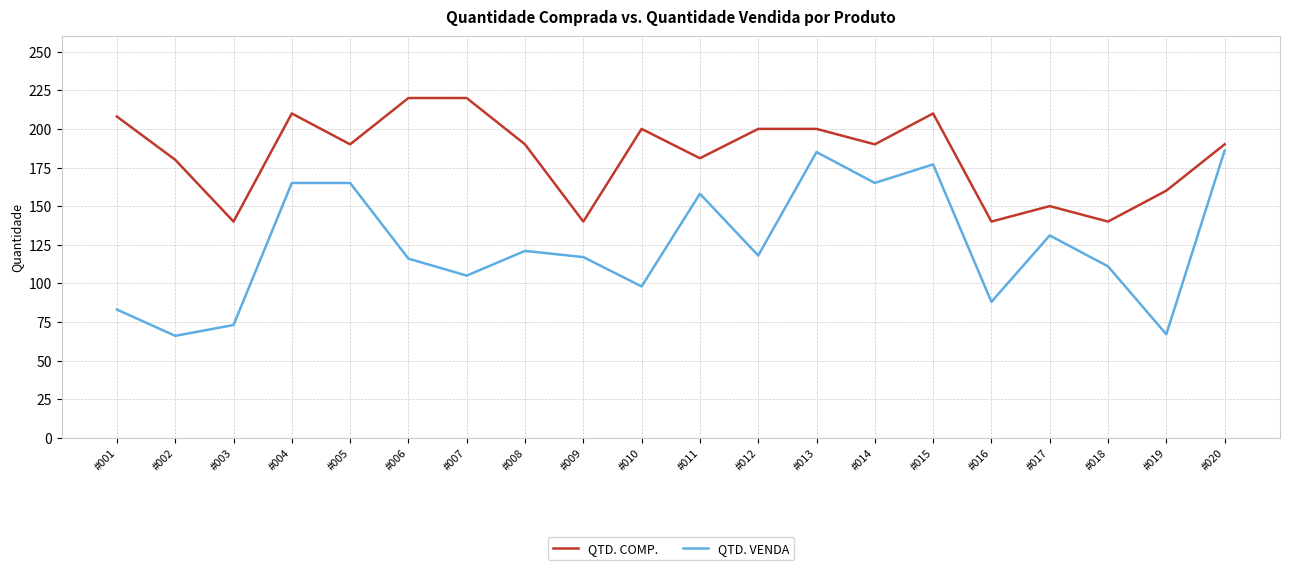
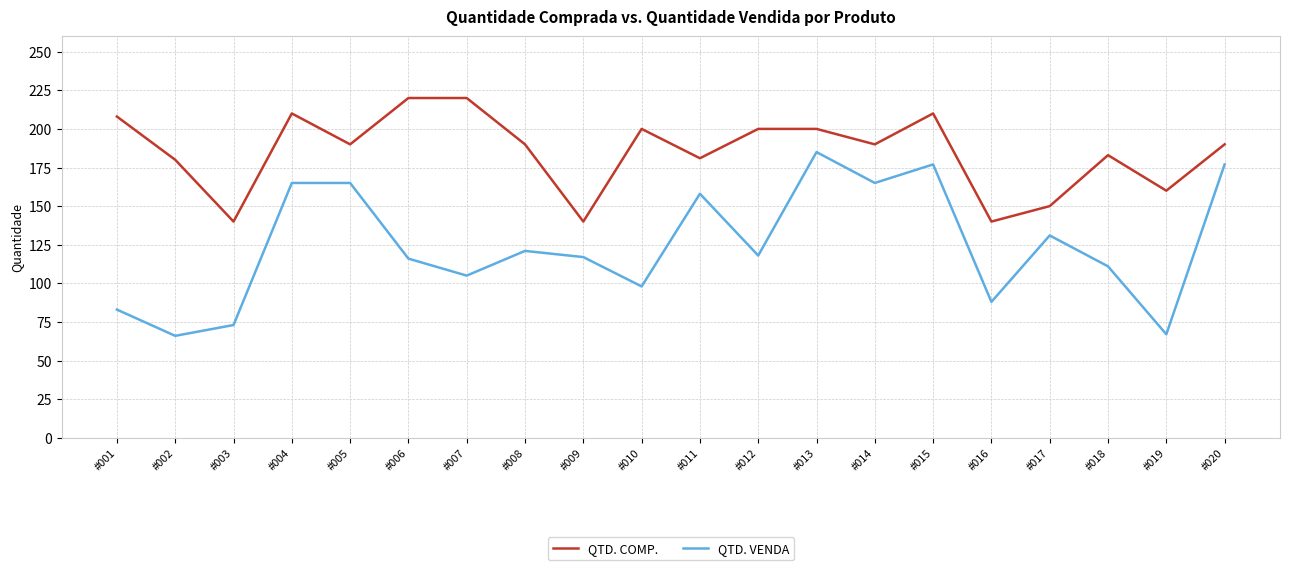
  {
    "QTD. COMP.": {
      "#001": 208,
      "#002": 180,
      "#003": 140,
      "#004": 210,
      "#005": 190,
      "#006": 220,
      "#007": 220,
      "#008": 190,
      "#009": 140,
      "#010": 200,
      "#011": 181,
      "#012": 200,
      "#013": 200,
      "#014": 190,
      "#015": 210,
      "#016": 140,
      "#017": 150,
-     "#018": 140,
+     "#018": 183,
      "#019": 160,
      "#020": 190
    },
    "QTD. VENDA": {
      "#001": 83,
      "#002": 66,
      "#003": 73,
      "#004": 165,
      "#005": 165,
      "#006": 116,
      "#007": 105,
      "#008": 121,
      "#009": 117,
      "#010": 98,
      "#011": 158,
      "#012": 118,
      "#013": 185,
      "#014": 165,
      "#015": 177,
      "#016": 88,
      "#017": 131,
      "#018": 111,
      "#019": 67,
-     "#020": 186
+     "#020": 177
    }
  }
